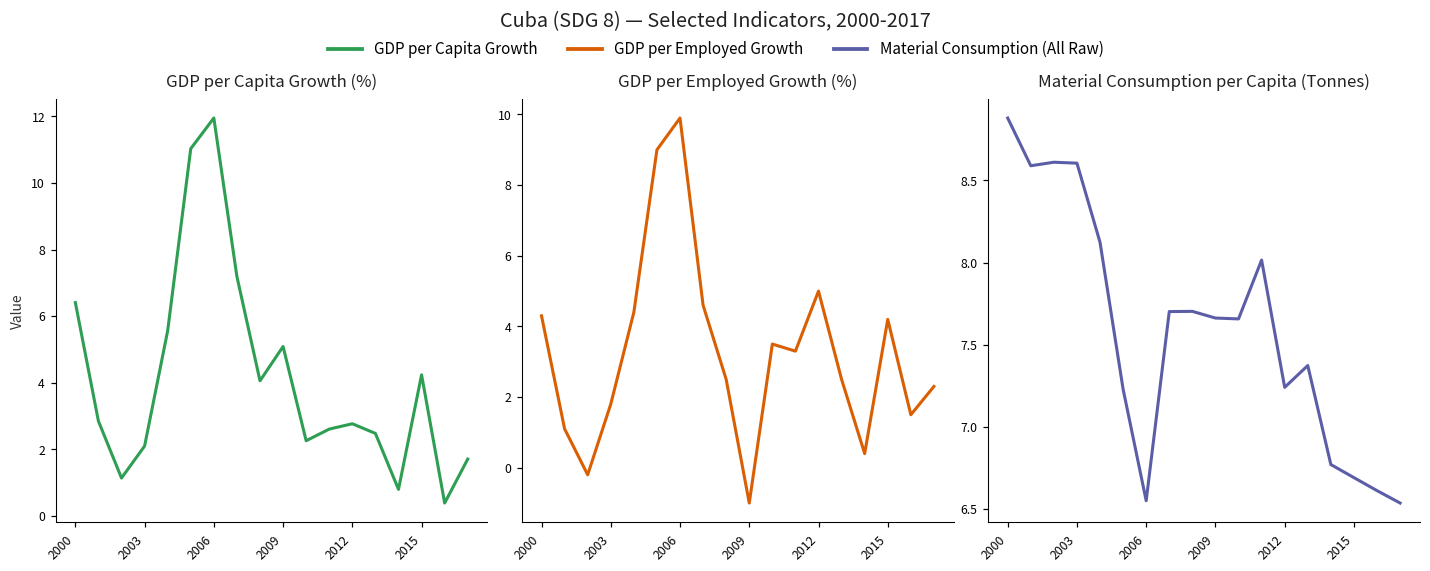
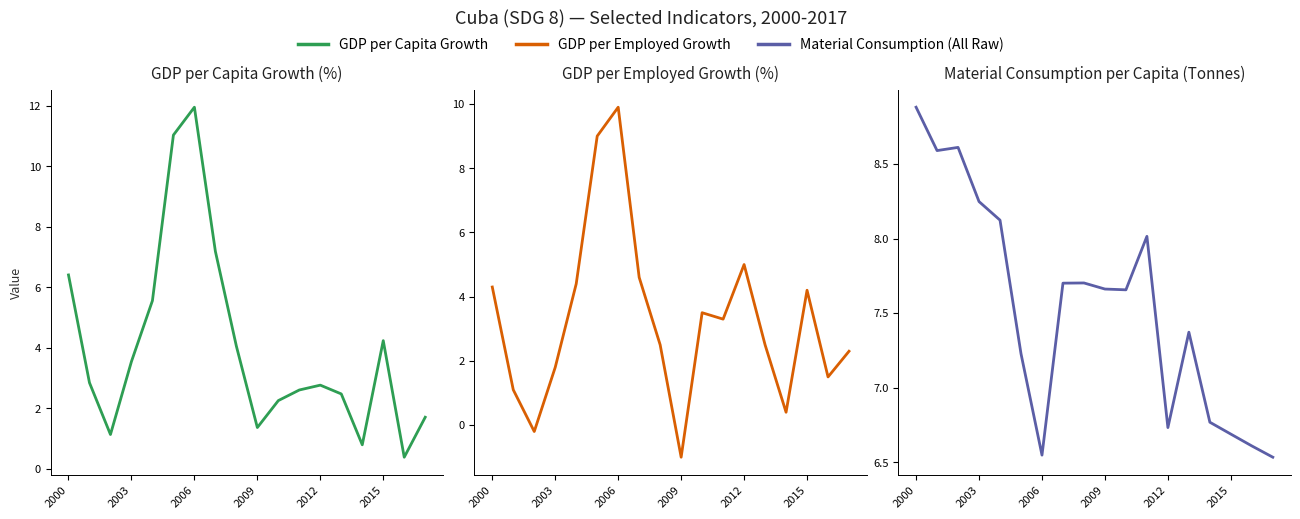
  {
    "GDP per Capita Growth (%)": {
      "2000": 6.4,
-     "2003": 2.1,
+     "2003": 3.6,
      "2006": 12.0,
-     "2009": 5.1,
+     "2009": 1.4,
      "2012": 2.8,
      "2015": 4.2
    },
    "GDP per Employed Growth (%)": {
      "2000": 4.3,
      "2003": 1.8,
      "2006": 9.9,
      "2009": -1.0,
      "2012": 5.0,
      "2015": 4.2
    },
    "Material Consumption per Capita (Tonnes)": {
      "2000": 8.88,
-     "2003": 8.61,
+     "2003": 8.25,
      "2006": 6.55,
      "2009": 7.66,
-     "2012": 7.24,
+     "2012": 6.73,
      "2015": 6.69
    }
  }
